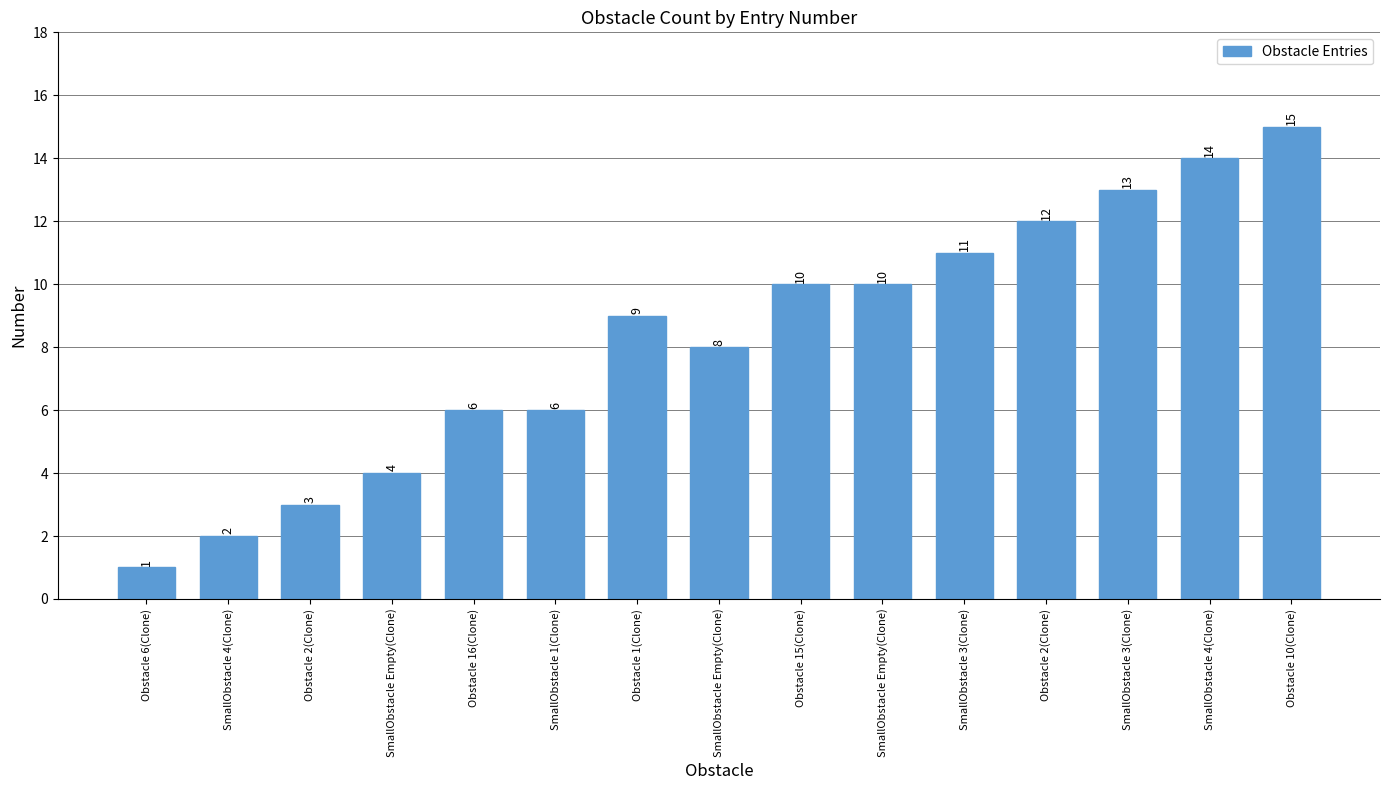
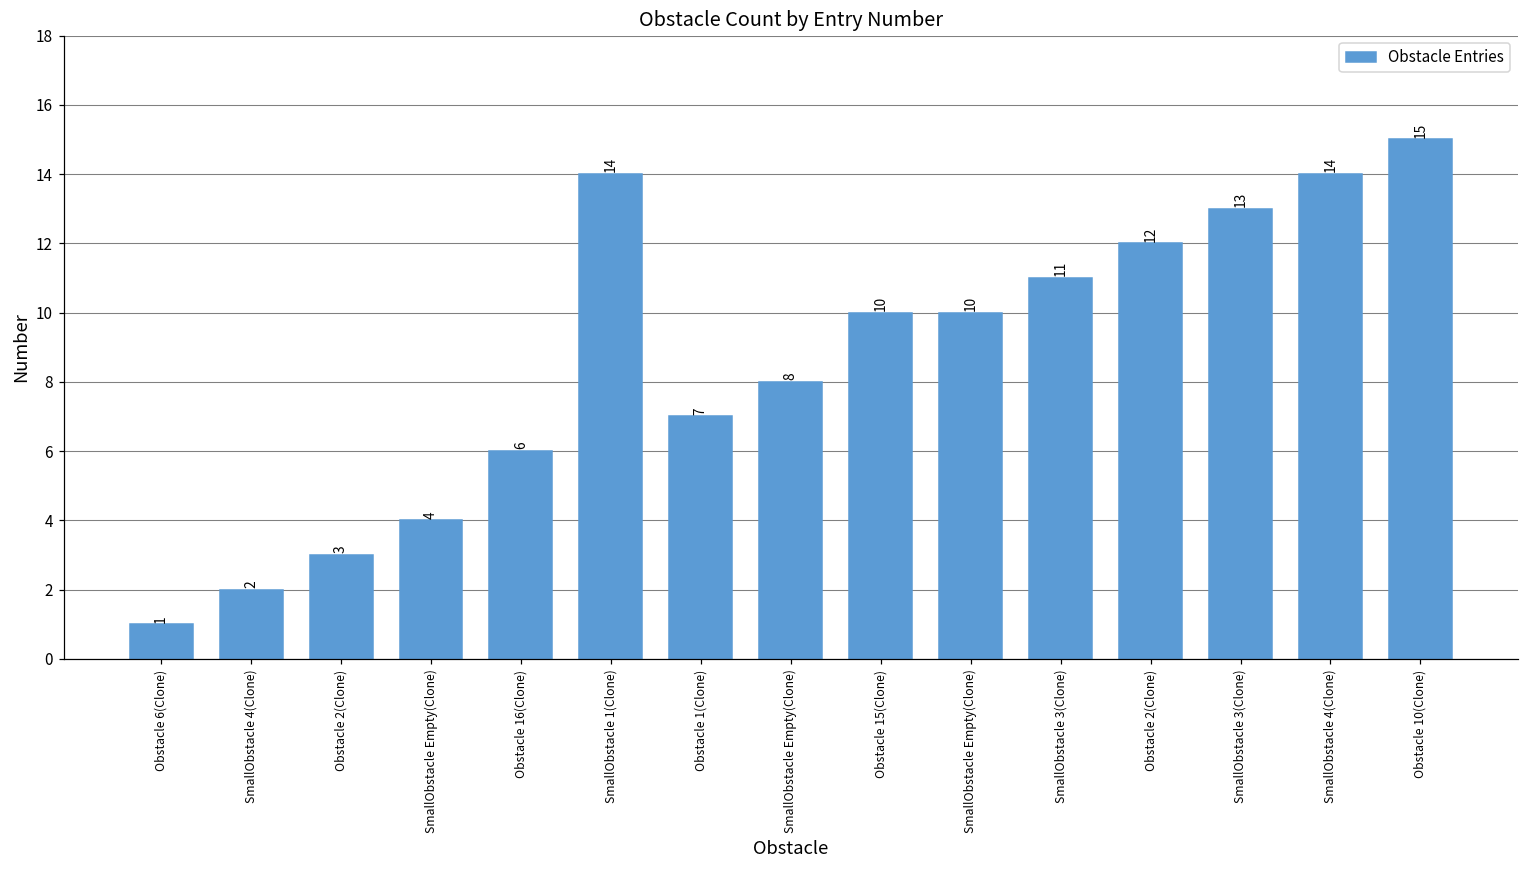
  {
    "Obstacle 6(Clone)": 1,
    "Obstacle 16(Clone)": 6,
-   "SmallObstacle 1(Clone)": 6,
-   "Obstacle 1(Clone)": 9,
+   "SmallObstacle 1(Clone)": 14,
+   "Obstacle 1(Clone)": 7,
    "Obstacle 15(Clone)": 10,
    "Obstacle 10(Clone)": 15
  }
